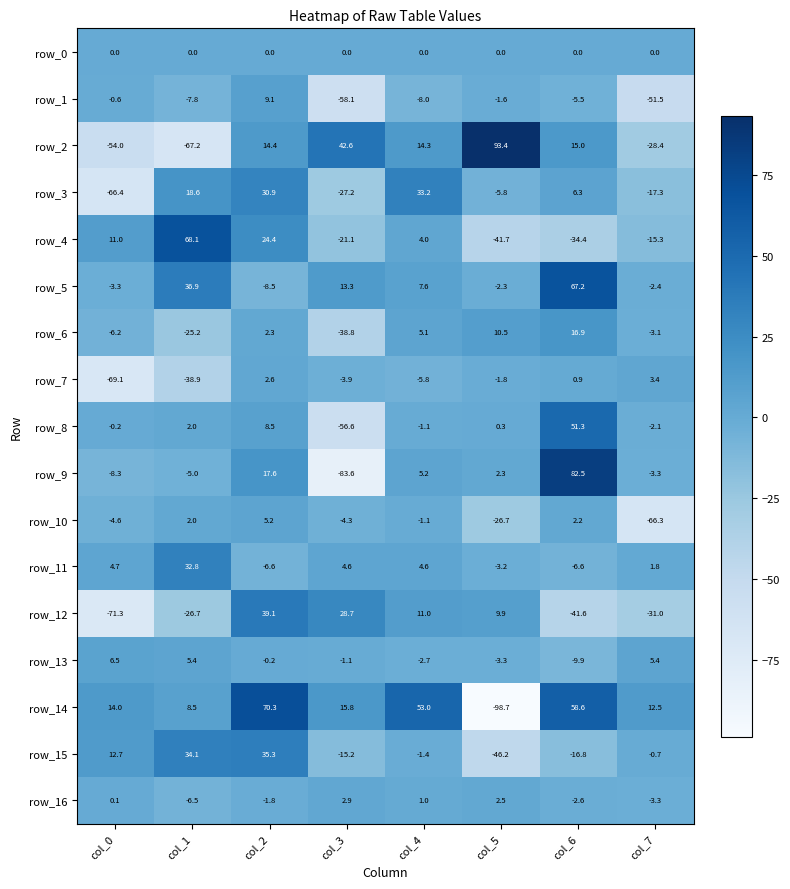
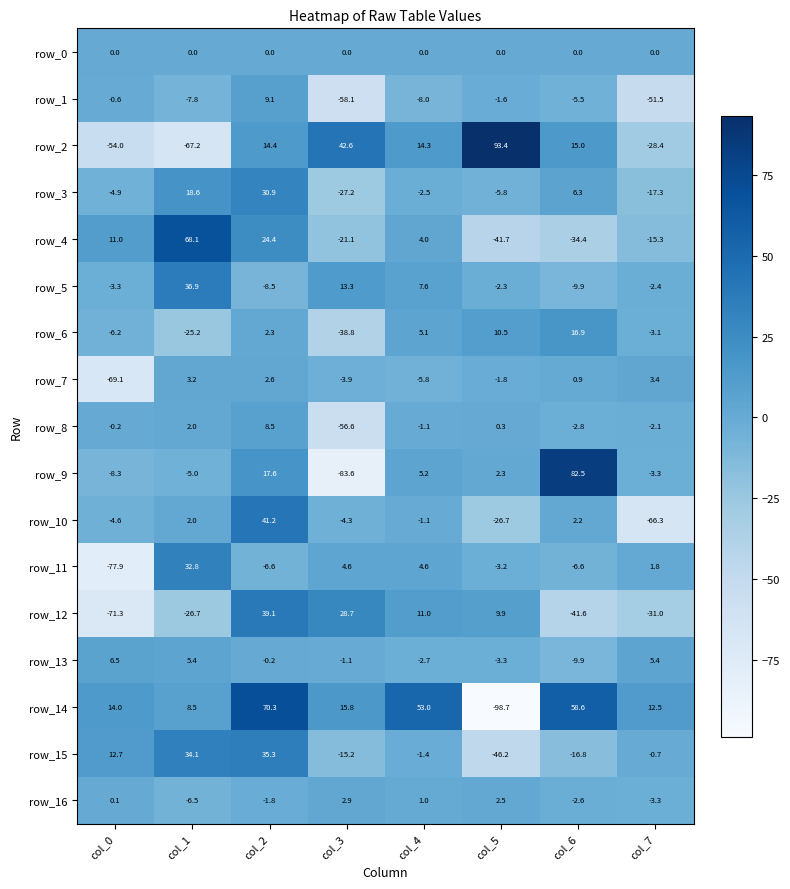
  {
    "row_0": {
      "col_0": 0.0,
      "col_1": 0.0,
      "col_2": 0.0,
      "col_3": 0.0,
      "col_4": 0.0,
      "col_5": 0.0,
      "col_6": 0.0,
      "col_7": 0.0
    },
    "row_1": {
      "col_0": -0.6,
      "col_1": -7.8,
      "col_2": 9.1,
      "col_3": -58.1,
      "col_4": -8.0,
      "col_5": -1.6,
      "col_6": -5.5,
      "col_7": -51.5
    },
    "row_2": {
      "col_0": -54.0,
      "col_1": -67.2,
      "col_2": 14.4,
      "col_3": 42.6,
      "col_4": 14.3,
      "col_5": 93.4,
      "col_6": 15.0,
      "col_7": -28.4
    },
    "row_3": {
-     "col_0": -66.4,
+     "col_0": -4.9,
      "col_1": 18.6,
      "col_2": 30.9,
      "col_3": -27.2,
-     "col_4": 33.2,
+     "col_4": -2.5,
      "col_5": -5.8,
      "col_6": 6.3,
      "col_7": -17.3
    },
    "row_4": {
      "col_0": 11.0,
      "col_1": 68.1,
      "col_2": 24.4,
      "col_3": -21.1,
      "col_4": 4.0,
      "col_5": -41.7,
      "col_6": -34.4,
      "col_7": -15.3
    },
    "row_5": {
      "col_0": -3.3,
      "col_1": 36.9,
      "col_2": -8.5,
      "col_3": 13.3,
      "col_4": 7.6,
      "col_5": -2.3,
-     "col_6": 67.2,
+     "col_6": -9.9,
      "col_7": -2.4
    },
    "row_6": {
      "col_0": -6.2,
      "col_1": -25.2,
      "col_2": 2.3,
      "col_3": -38.8,
      "col_4": 5.1,
      "col_5": 10.5,
      "col_6": 16.9,
      "col_7": -3.1
    },
    "row_7": {
      "col_0": -69.1,
-     "col_1": -38.9,
+     "col_1": 3.2,
      "col_2": 2.6,
      "col_3": -3.9,
      "col_4": -5.8,
      "col_5": -1.8,
      "col_6": 0.9,
      "col_7": 3.4
    },
    "row_8": {
      "col_0": -0.2,
      "col_1": 2.0,
      "col_2": 8.5,
      "col_3": -56.6,
      "col_4": -1.1,
      "col_5": 0.3,
-     "col_6": 51.3,
+     "col_6": -2.8,
      "col_7": -2.1
    },
    "row_9": {
      "col_0": -8.3,
      "col_1": -5.0,
      "col_2": 17.6,
      "col_3": -83.6,
      "col_4": 5.2,
      "col_5": 2.3,
      "col_6": 82.5,
      "col_7": -3.3
    },
    "row_10": {
      "col_0": -4.6,
      "col_1": 2.0,
-     "col_2": 5.2,
+     "col_2": 41.2,
      "col_3": -4.3,
      "col_4": -1.1,
      "col_5": -26.7,
      "col_6": 2.2,
      "col_7": -66.3
    },
    "row_11": {
-     "col_0": 4.7,
+     "col_0": -77.9,
      "col_1": 32.8,
      "col_2": -6.6,
      "col_3": 4.6,
      "col_4": 4.6,
      "col_5": -3.2,
      "col_6": -6.6,
      "col_7": 1.8
    },
    "row_12": {
      "col_0": -71.3,
      "col_1": -26.7,
      "col_2": 39.1,
      "col_3": 28.7,
      "col_4": 11.0,
      "col_5": 9.9,
      "col_6": -41.6,
      "col_7": -31.0
    },
    "row_13": {
      "col_0": 6.5,
      "col_1": 5.4,
      "col_2": -0.2,
      "col_3": -1.1,
      "col_4": -2.7,
      "col_5": -3.3,
      "col_6": -9.9,
      "col_7": 5.4
    },
    "row_14": {
      "col_0": 14.0,
      "col_1": 8.5,
      "col_2": 70.3,
      "col_3": 15.8,
      "col_4": 53.0,
      "col_5": -98.7,
      "col_6": 58.6,
      "col_7": 12.5
    },
    "row_15": {
      "col_0": 12.7,
      "col_1": 34.1,
      "col_2": 35.3,
      "col_3": -15.2,
      "col_4": -1.4,
      "col_5": -46.2,
      "col_6": -16.8,
      "col_7": -0.7
    },
    "row_16": {
      "col_0": 0.1,
      "col_1": -6.5,
      "col_2": -1.8,
      "col_3": 2.9,
      "col_4": 1.0,
      "col_5": 2.5,
      "col_6": -2.6,
      "col_7": -3.3
    }
  }
